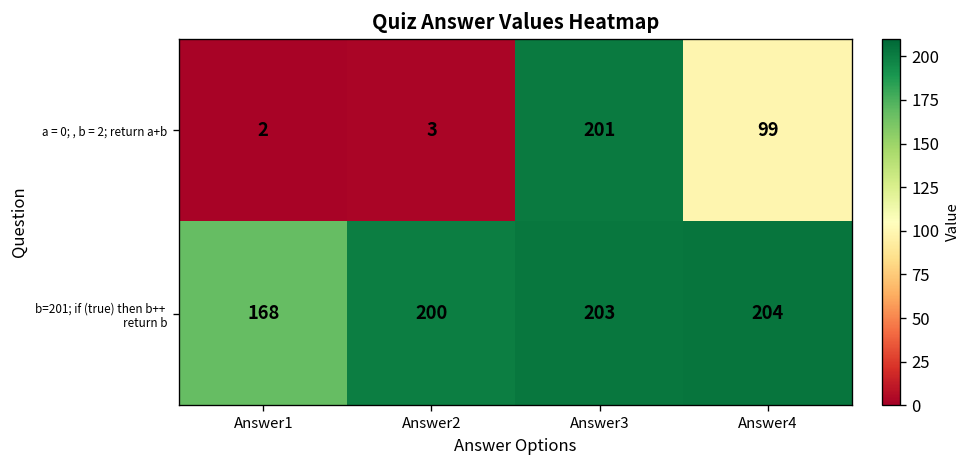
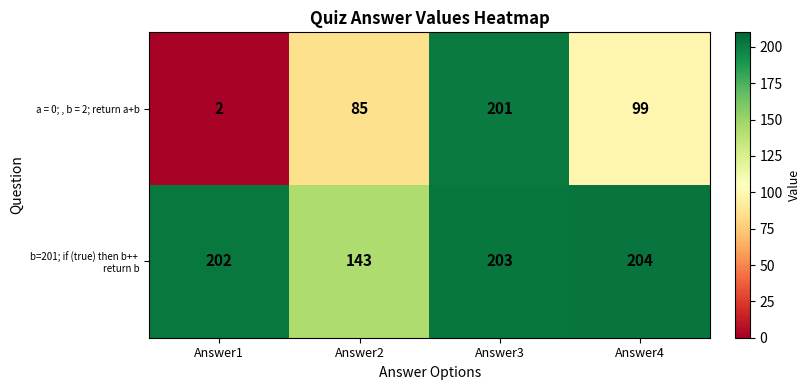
  {
    "a = 0; , b = 2; return a+b": {
      "Answer1": 2,
-     "Answer2": 3,
+     "Answer2": 85,
      "Answer3": 201,
      "Answer4": 99
    },
    "b=201; if (true) then b++ return b": {
-     "Answer1": 168,
-     "Answer2": 200,
+     "Answer1": 202,
+     "Answer2": 143,
      "Answer3": 203,
      "Answer4": 204
    }
  }
